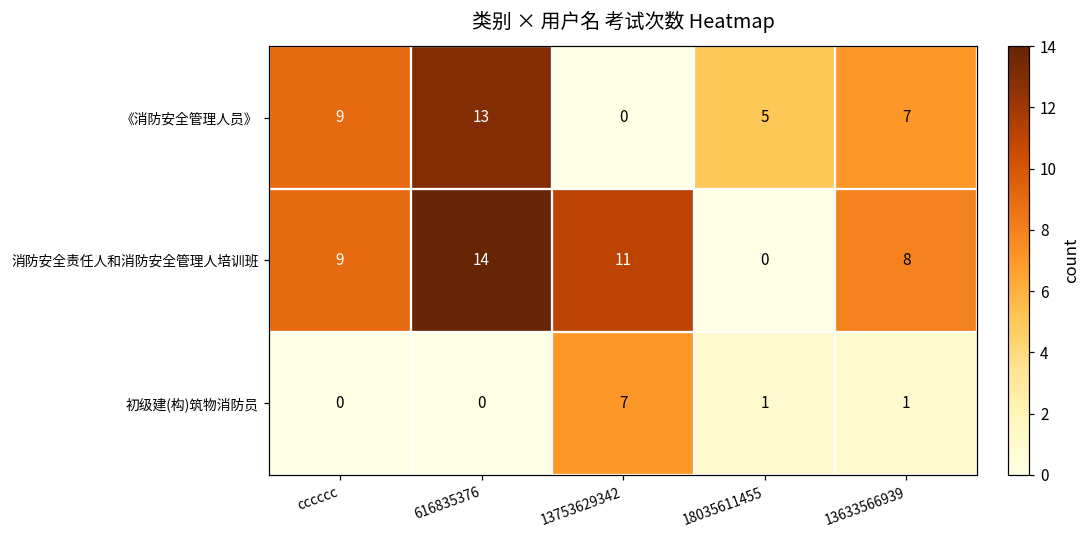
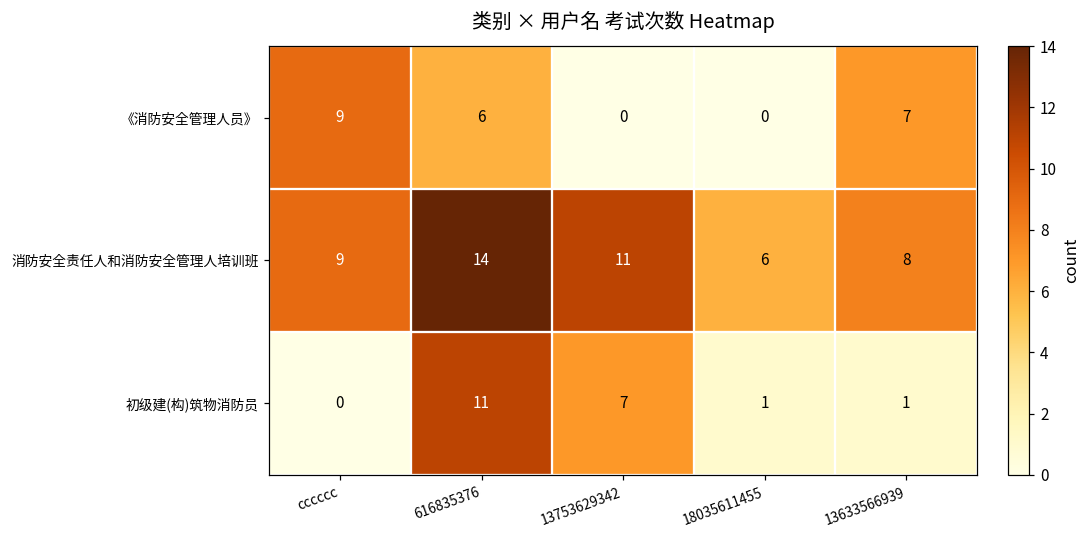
  {
    "《消防安全管理人员》": {
      "cccccc": 9,
-     "616835376": 13,
+     "616835376": 6,
      "13753629342": 0,
-     "18035611455": 5,
+     "18035611455": 0,
      "13633566939": 7
    },
    "消防安全责任人和消防安全管理人培训班": {
      "cccccc": 9,
      "616835376": 14,
      "13753629342": 11,
-     "18035611455": 0,
+     "18035611455": 6,
      "13633566939": 8
    },
    "初级建(构)筑物消防员": {
      "cccccc": 0,
-     "616835376": 0,
+     "616835376": 11,
      "13753629342": 7,
      "18035611455": 1,
      "13633566939": 1
    }
  }
